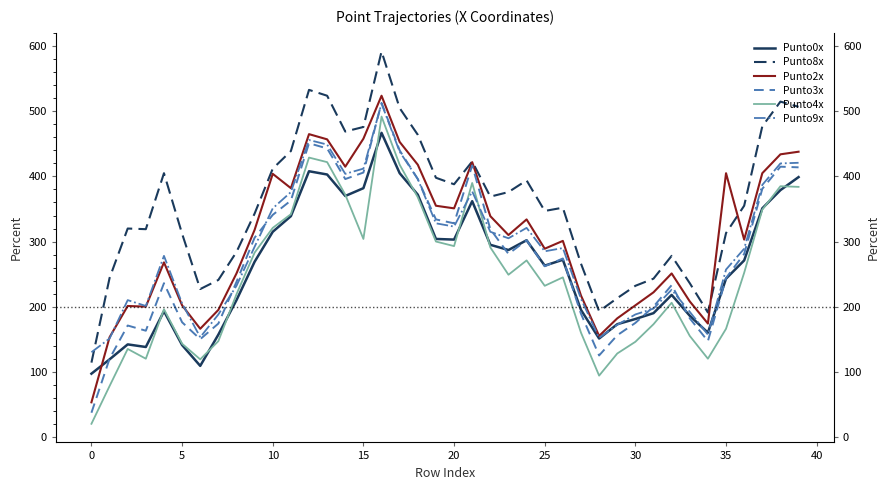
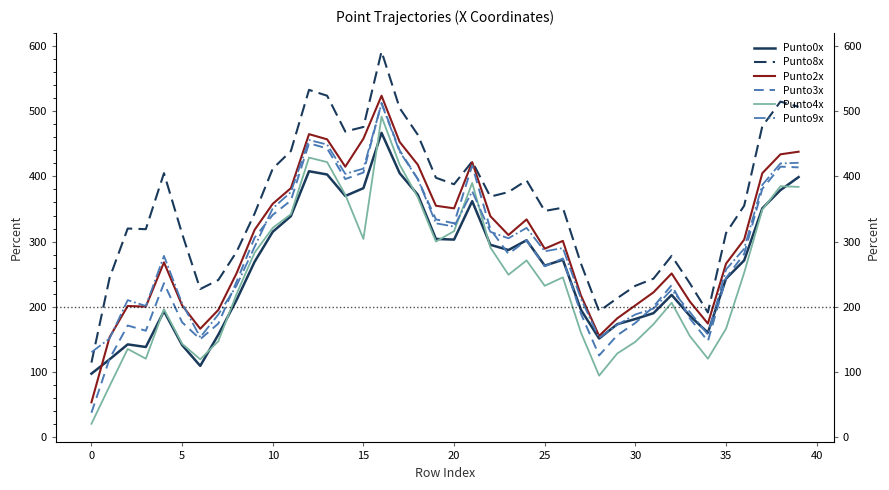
  {
    "Punto2x": {
      "0": 50,
-     "10": 400,
+     "10": 360,
      "15": 460,
      "20": 350,
      "25": 290,
      "30": 200,
-     "35": 410
+     "35": 270
    },
    "Punto4x": {
      "0": 20,
      "10": 320,
      "15": 300,
-     "20": 290,
+     "20": 320,
      "25": 230,
      "30": 150,
      "35": 170
    }
  }
